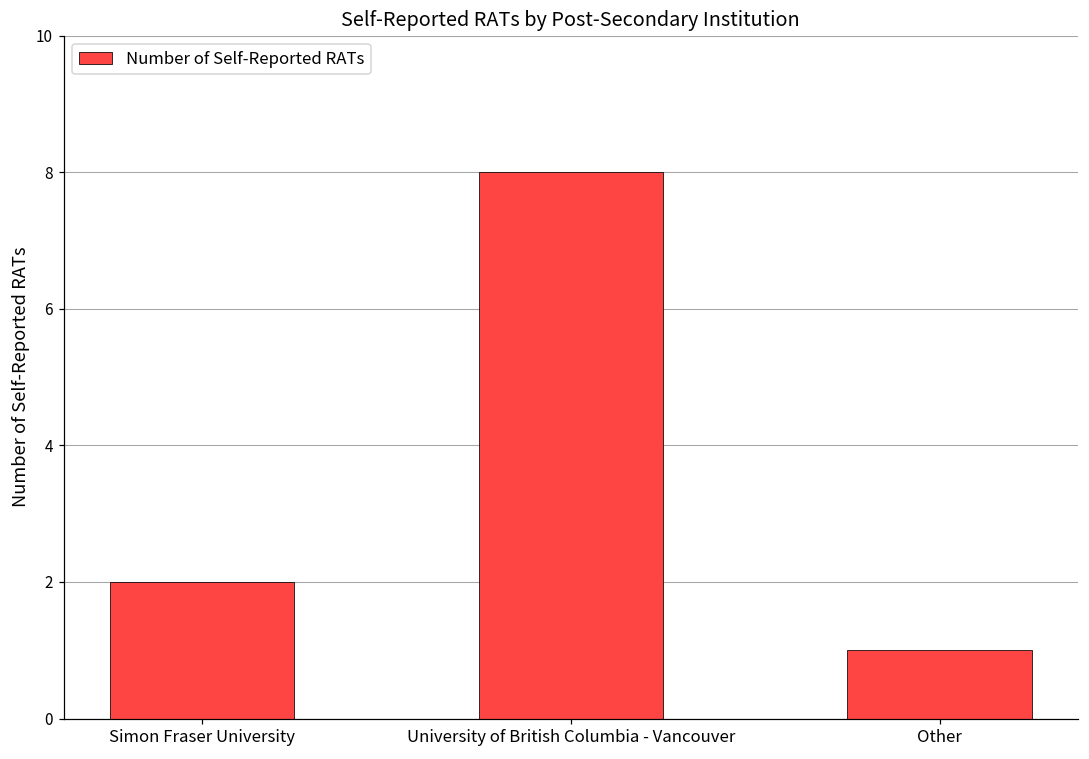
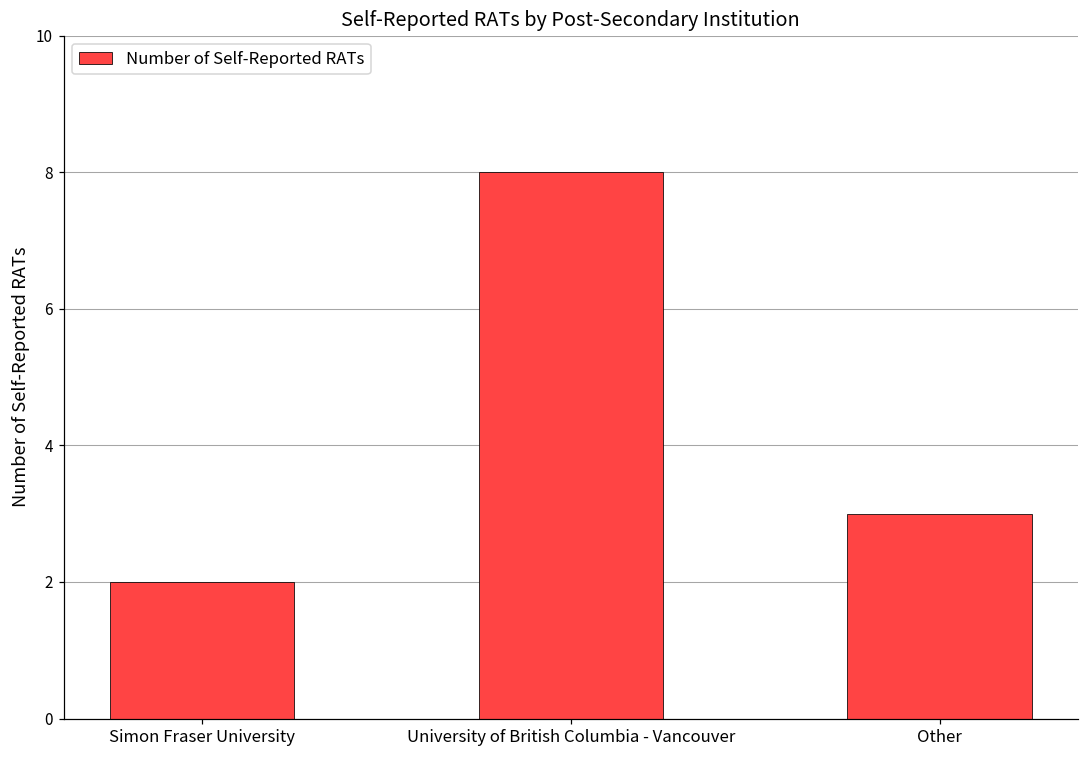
  {
    "Simon Fraser University": 2,
    "University of British Columbia - Vancouver": 8,
-   "Other": 1
+   "Other": 3
  }
